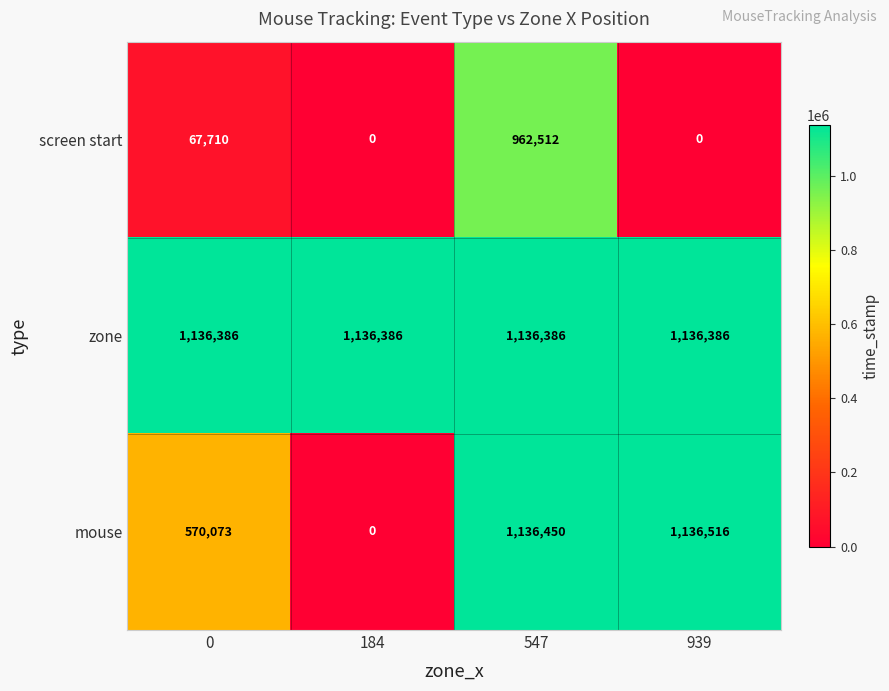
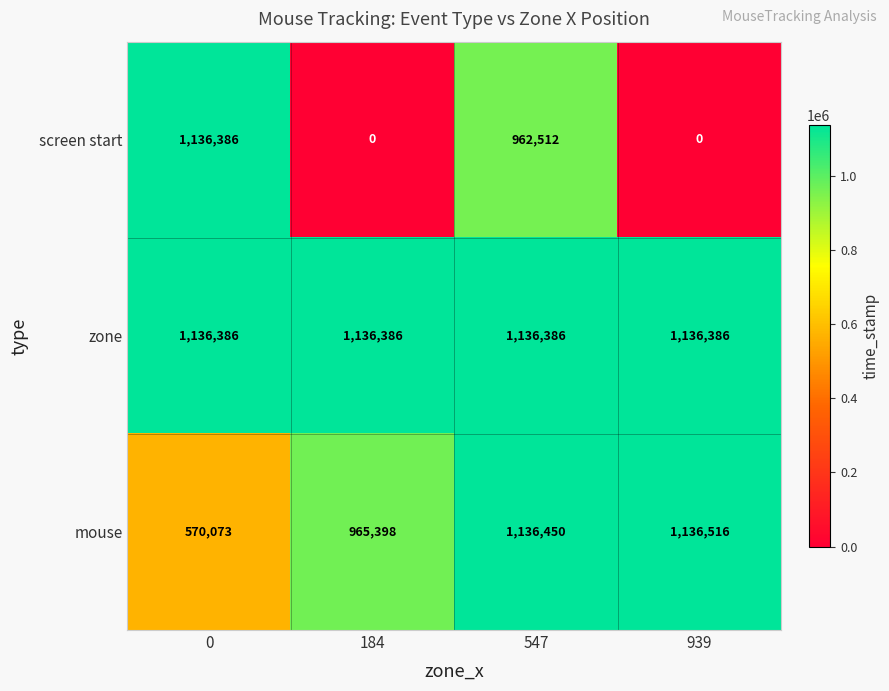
  {
    "screen start": {
-     "0": "67,710",
+     "0": "1,136,386",
      "184": "0",
      "547": "962,512",
      "939": "0"
    },
    "zone": {
      "0": "1,136,386",
      "184": "1,136,386",
      "547": "1,136,386",
      "939": "1,136,386"
    },
    "mouse": {
      "0": "570,073",
-     "184": "0",
+     "184": "965,398",
      "547": "1,136,450",
      "939": "1,136,516"
    }
  }
